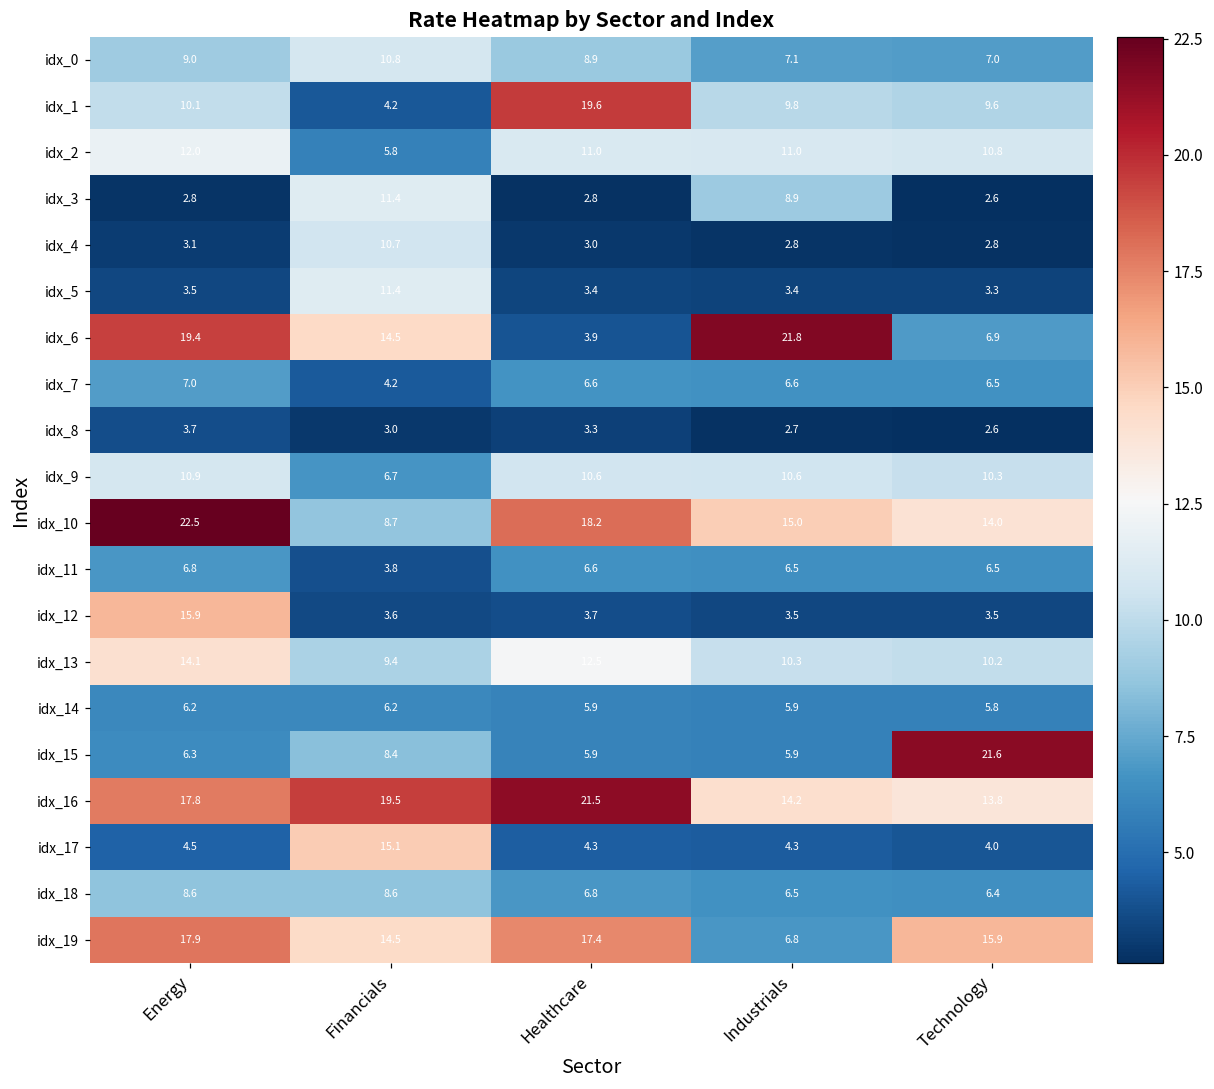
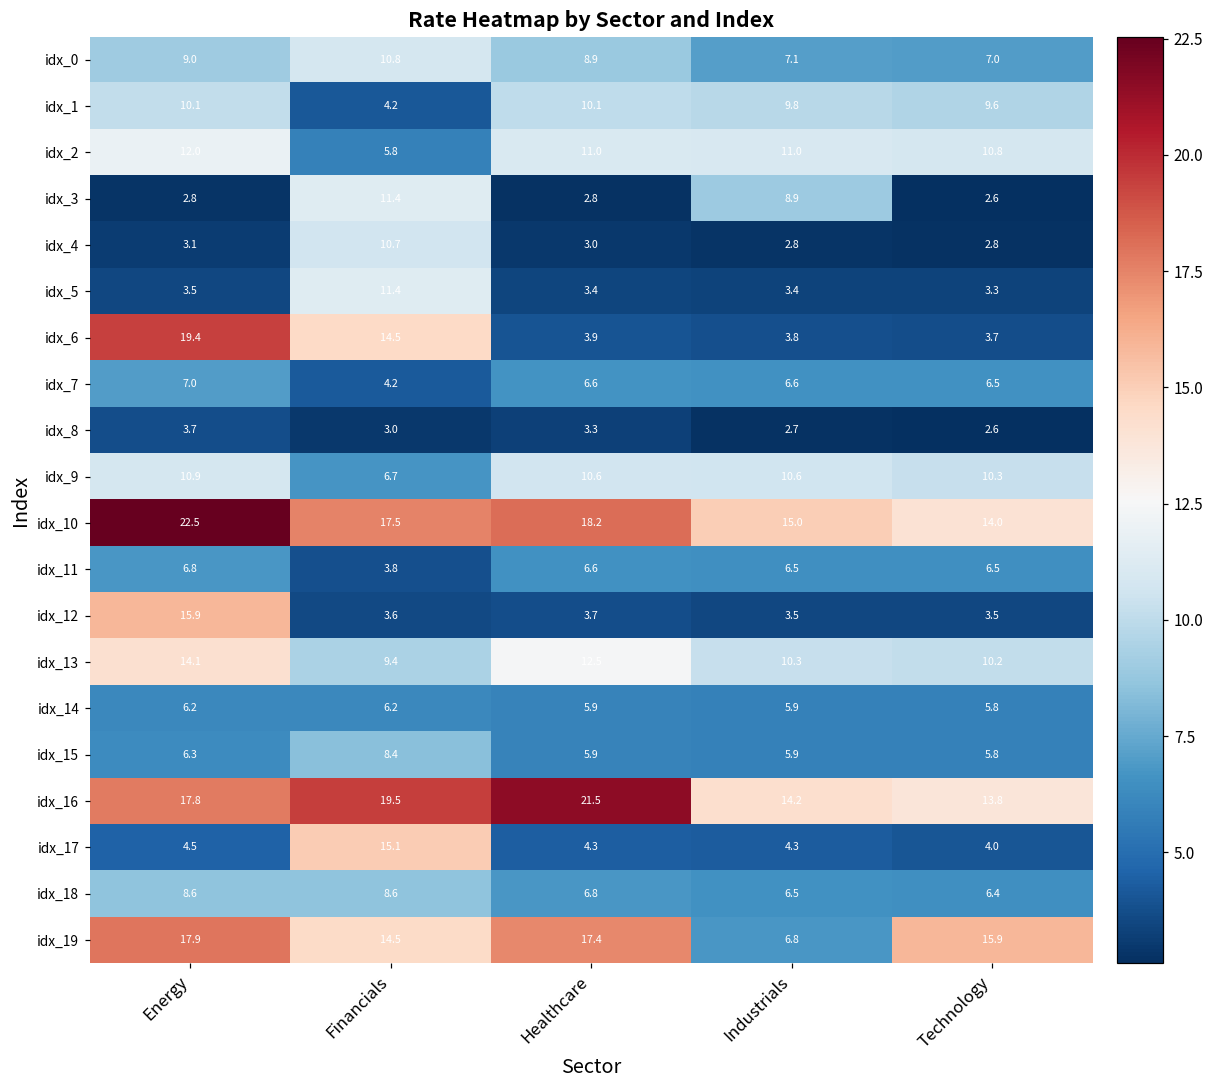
  {
    "idx_0": {
      "Energy": 9.0,
      "Healthcare": 8.9,
      "Industrials": 7.1,
      "Technology": 7.0
    },
    "idx_1": {
      "Energy": 10.1,
      "Financials": 4.2,
-     "Healthcare": 19.6,
+     "Healthcare": 10.1,
      "Industrials": 9.8,
      "Technology": 9.6
    },
    "idx_2": {
      "Financials": 5.8
    },
    "idx_3": {
      "Energy": 2.8,
      "Healthcare": 2.8,
      "Industrials": 8.9,
      "Technology": 2.6
    },
    "idx_4": {
      "Energy": 3.1,
      "Healthcare": 3.0,
      "Industrials": 2.8,
      "Technology": 2.8
    },
    "idx_5": {
      "Energy": 3.5,
      "Healthcare": 3.4,
      "Industrials": 3.4,
      "Technology": 3.3
    },
    "idx_6": {
      "Energy": 19.4,
      "Financials": 14.5,
      "Healthcare": 3.9,
-     "Industrials": 21.8,
-     "Technology": 6.9
+     "Industrials": 3.8,
+     "Technology": 3.7
    },
    "idx_7": {
      "Energy": 7.0,
      "Financials": 4.2,
      "Healthcare": 6.6,
      "Industrials": 6.6,
      "Technology": 6.5
    },
    "idx_8": {
      "Energy": 3.7,
      "Financials": 3.0,
      "Healthcare": 3.3,
      "Industrials": 2.7,
      "Technology": 2.6
    },
    "idx_9": {
      "Financials": 6.7,
      "Technology": 10.3
    },
    "idx_10": {
      "Energy": 22.5,
-     "Financials": 8.7,
+     "Financials": 17.5,
      "Healthcare": 18.2,
      "Industrials": 15.0
    },
    "idx_11": {
      "Energy": 6.8,
      "Financials": 3.8,
      "Healthcare": 6.6,
      "Industrials": 6.5,
      "Technology": 6.5
    },
    "idx_12": {
      "Energy": 15.9,
      "Financials": 3.6,
      "Healthcare": 3.7,
      "Industrials": 3.5,
      "Technology": 3.5
    },
    "idx_13": {
      "Financials": 9.4,
      "Industrials": 10.3,
      "Technology": 10.2
    },
    "idx_14": {
      "Energy": 6.2,
      "Financials": 6.2,
      "Healthcare": 5.9,
      "Industrials": 5.9,
      "Technology": 5.8
    },
    "idx_15": {
      "Energy": 6.3,
      "Financials": 8.4,
      "Healthcare": 5.9,
      "Industrials": 5.9,
-     "Technology": 21.6
+     "Technology": 5.8
    },
    "idx_16": {
      "Energy": 17.8,
      "Financials": 19.5,
      "Healthcare": 21.5,
      "Industrials": 14.2
    },
    "idx_17": {
      "Energy": 4.5,
      "Financials": 15.1,
      "Healthcare": 4.3,
      "Industrials": 4.3,
      "Technology": 4.0
    },
    "idx_18": {
      "Energy": 8.6,
      "Financials": 8.6,
      "Healthcare": 6.8,
      "Industrials": 6.5,
      "Technology": 6.4
    },
    "idx_19": {
      "Energy": 17.9,
      "Financials": 14.5,
      "Healthcare": 17.4,
      "Industrials": 6.8,
      "Technology": 15.9
    }
  }
